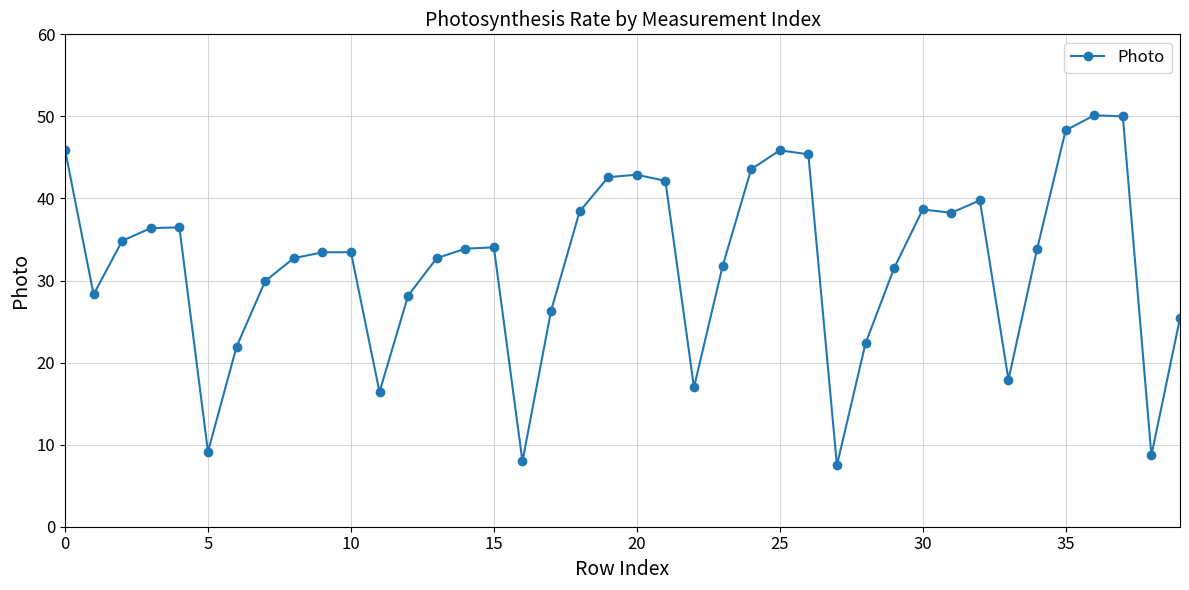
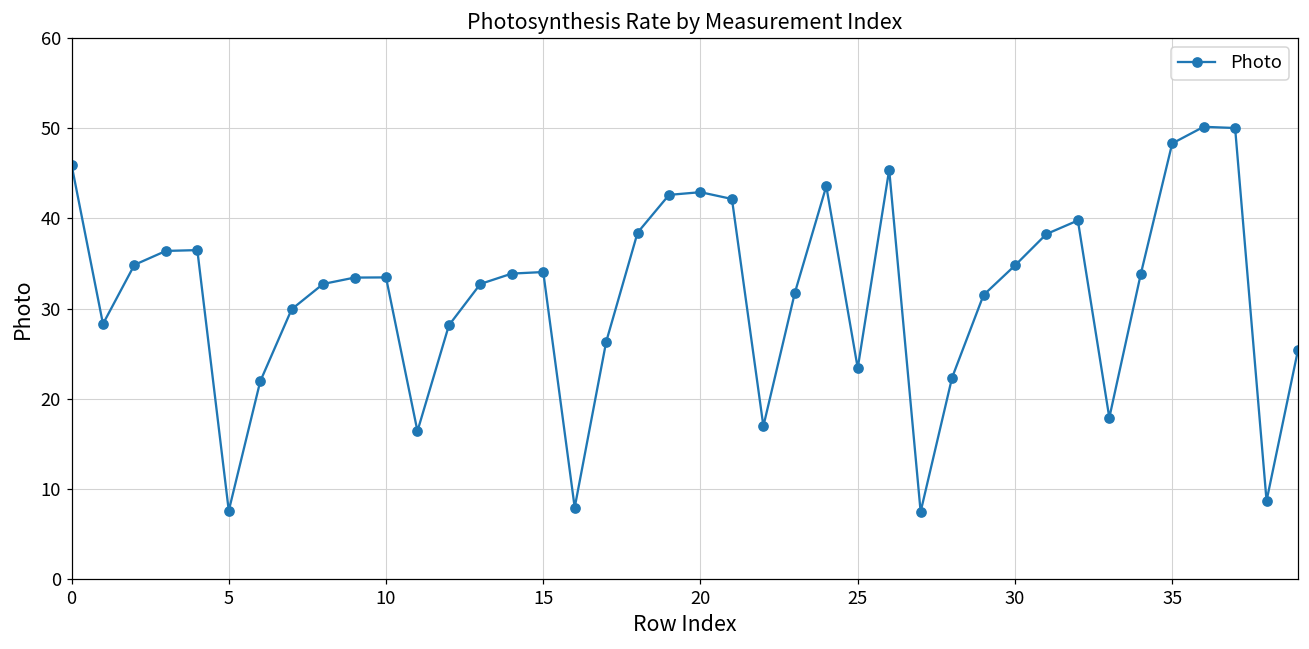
  {
    "0": 46,
-   "5": 9,
+   "5": 8,
    "10": 33,
    "15": 34,
    "20": 43,
-   "25": 46,
-   "30": 39,
+   "25": 23,
+   "30": 35,
    "35": 48
  }
